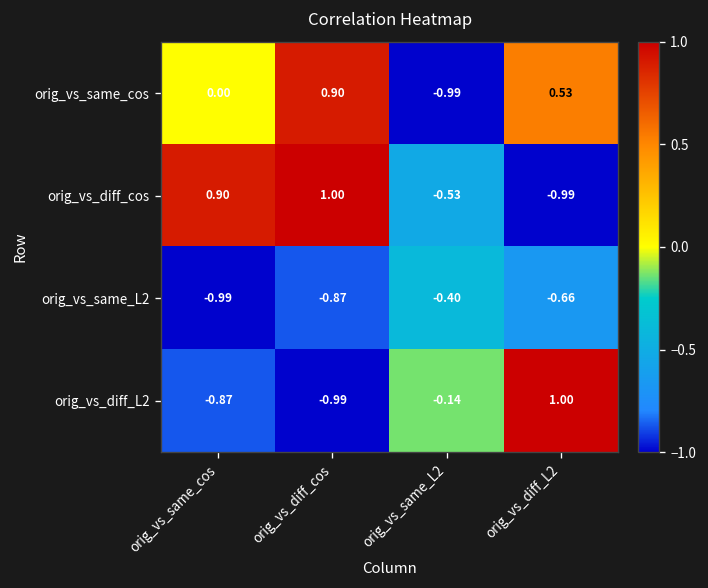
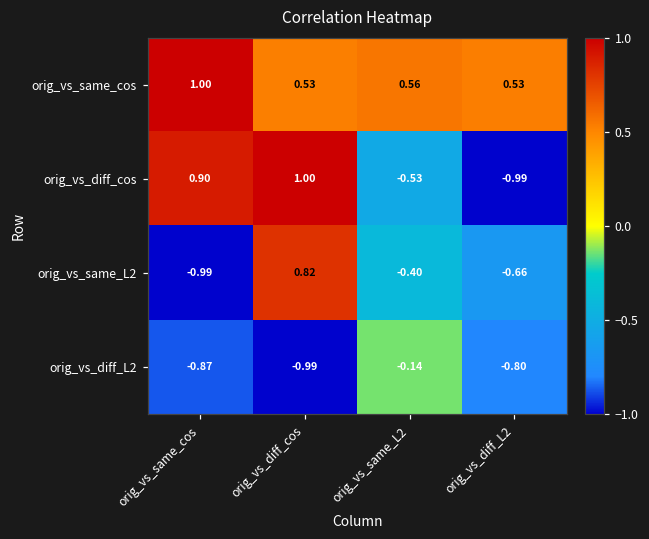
  {
    "orig_vs_same_cos": {
-     "orig_vs_same_cos": 0.00,
-     "orig_vs_diff_cos": 0.90,
-     "orig_vs_same_L2": -0.99,
+     "orig_vs_same_cos": 1.00,
+     "orig_vs_diff_cos": 0.53,
+     "orig_vs_same_L2": 0.56,
      "orig_vs_diff_L2": 0.53
    },
    "orig_vs_diff_cos": {
      "orig_vs_same_cos": 0.90,
      "orig_vs_diff_cos": 1.00,
      "orig_vs_same_L2": -0.53,
      "orig_vs_diff_L2": -0.99
    },
    "orig_vs_same_L2": {
      "orig_vs_same_cos": -0.99,
-     "orig_vs_diff_cos": -0.87,
+     "orig_vs_diff_cos": 0.82,
      "orig_vs_same_L2": -0.40,
      "orig_vs_diff_L2": -0.66
    },
    "orig_vs_diff_L2": {
      "orig_vs_same_cos": -0.87,
      "orig_vs_diff_cos": -0.99,
      "orig_vs_same_L2": -0.14,
-     "orig_vs_diff_L2": 1.00
+     "orig_vs_diff_L2": -0.80
    }
  }
